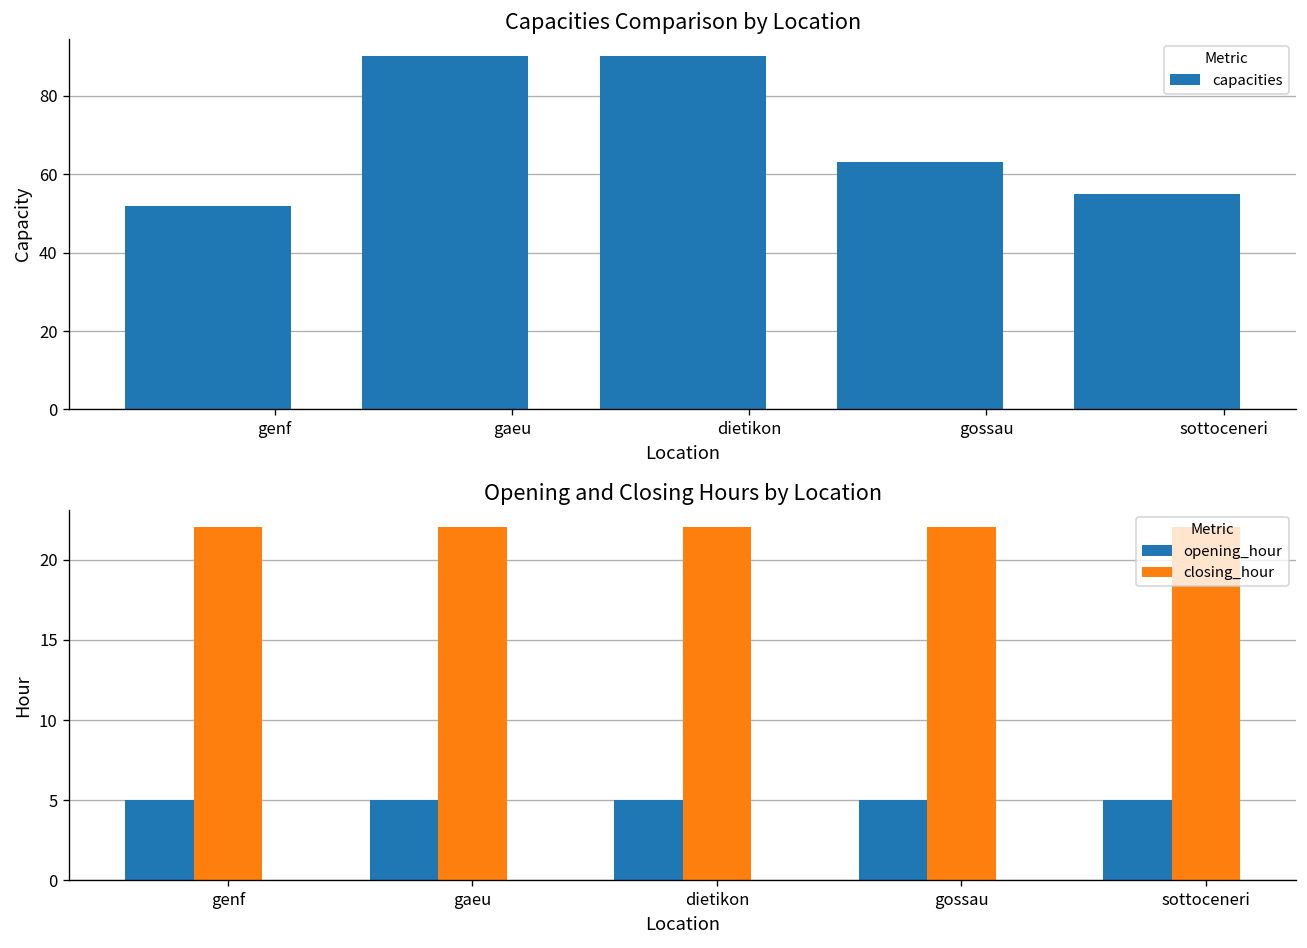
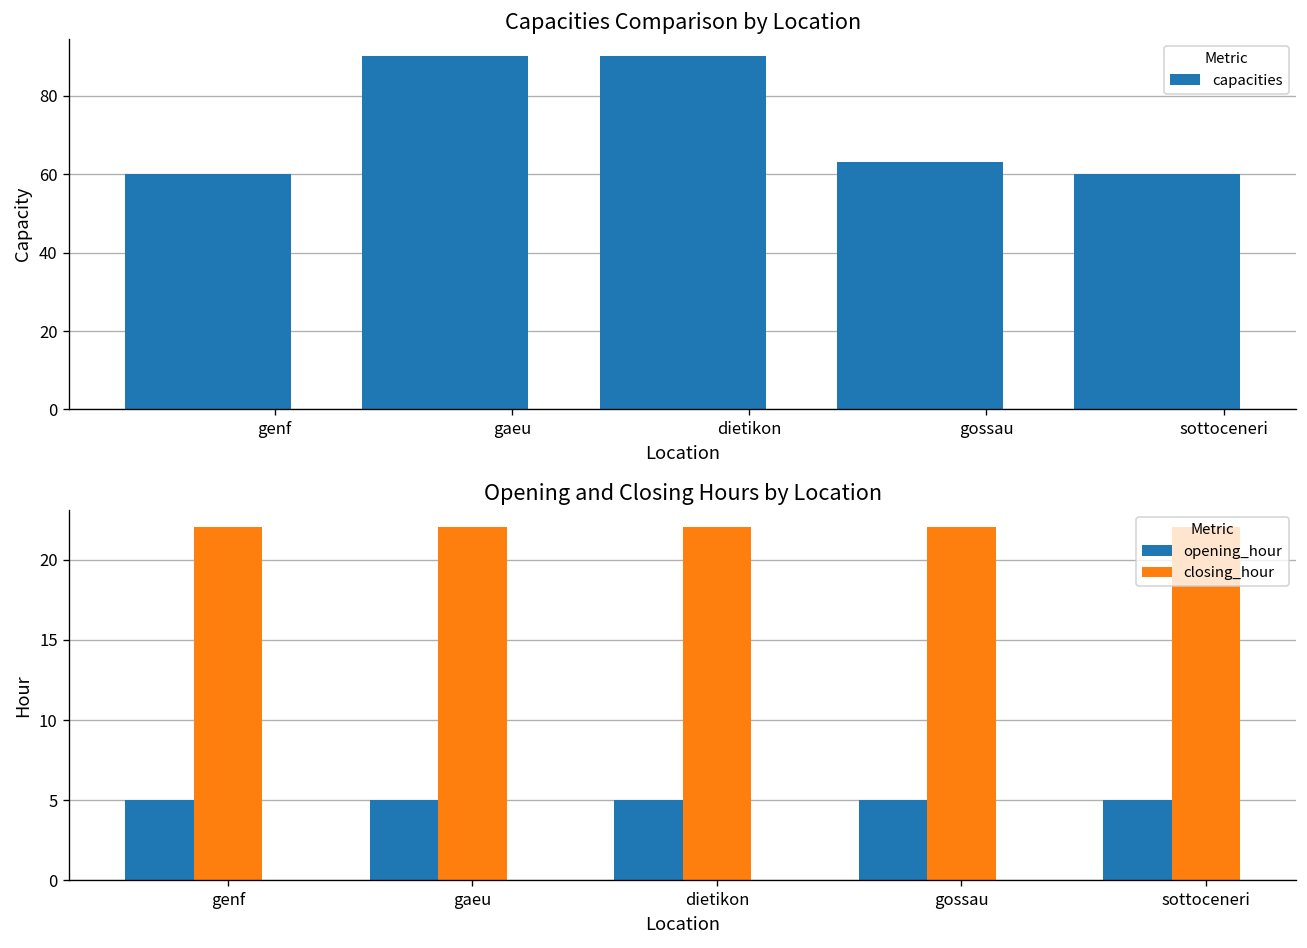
  {
    "Capacities Comparison by Location": {
-     "genf": 52,
+     "genf": 60,
      "gaeu": 90,
      "dietikon": 90,
      "gossau": 63,
-     "sottoceneri": 55
+     "sottoceneri": 60
    },
    "Opening and Closing Hours by Location": {
      "opening_hour": {
        "genf": 5.0,
        "gaeu": 5.0,
        "dietikon": 5.0,
        "gossau": 5.0,
        "sottoceneri": 5.0
      },
      "closing_hour": {
        "genf": 22.0,
        "gaeu": 22.0,
        "dietikon": 22.0,
        "gossau": 22.0
      }
    }
  }
